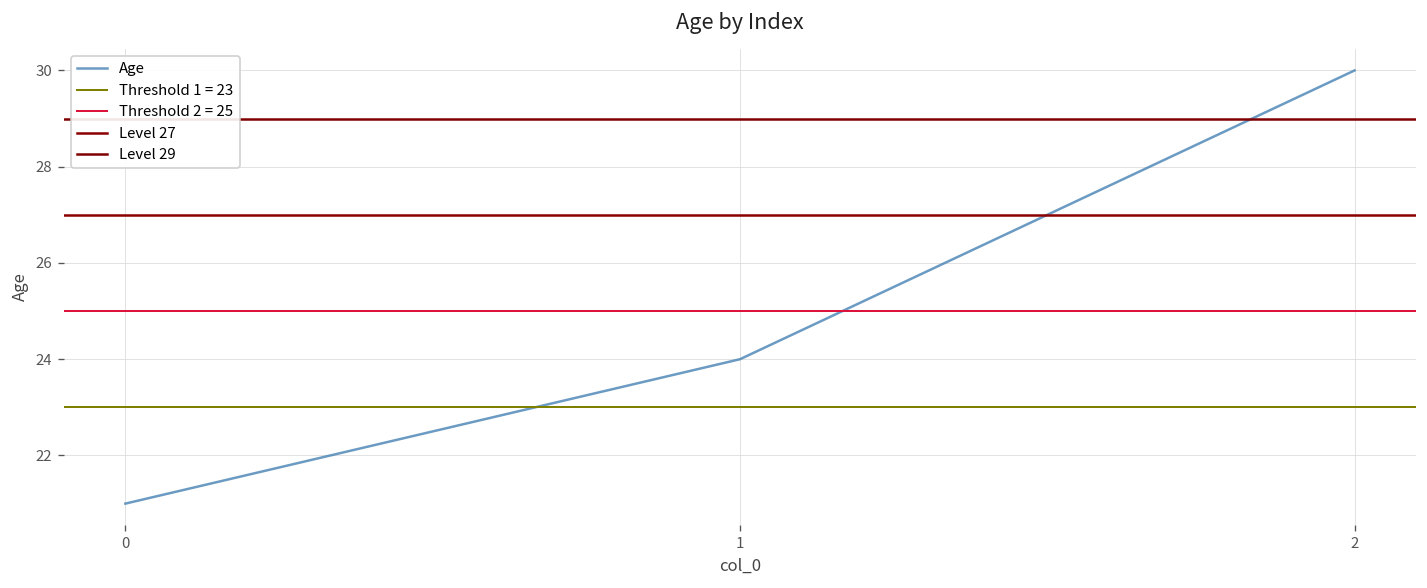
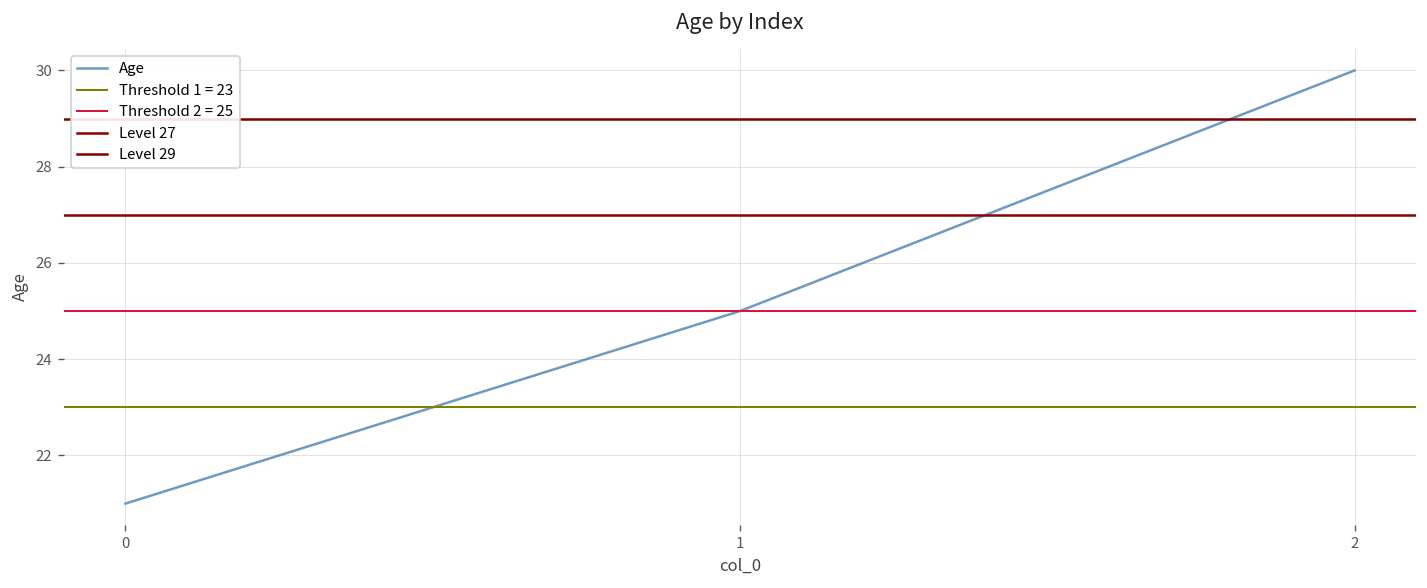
  {
    "0": 21,
-   "1": 24,
+   "1": 25,
    "2": 30
  }
